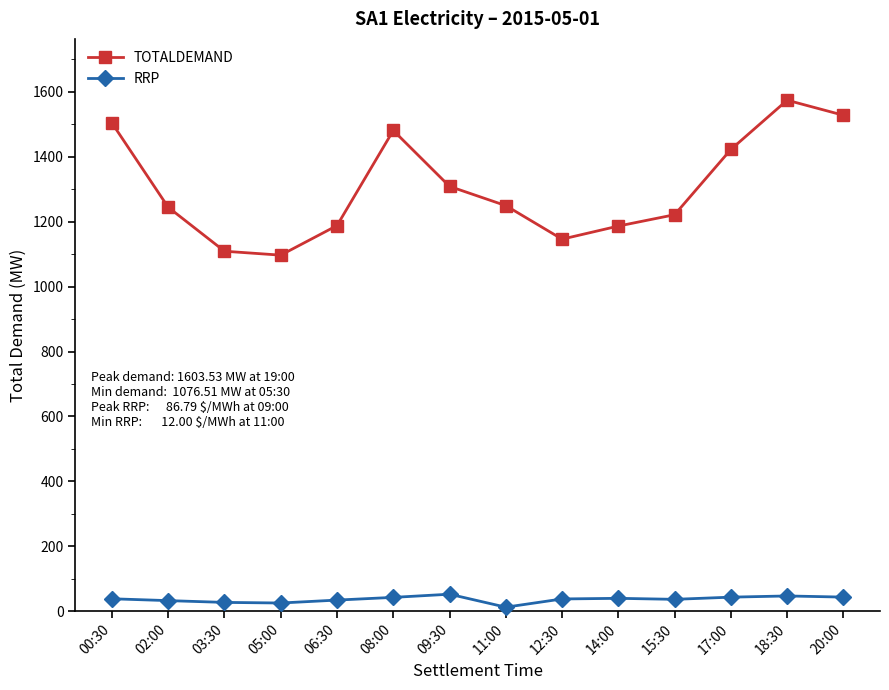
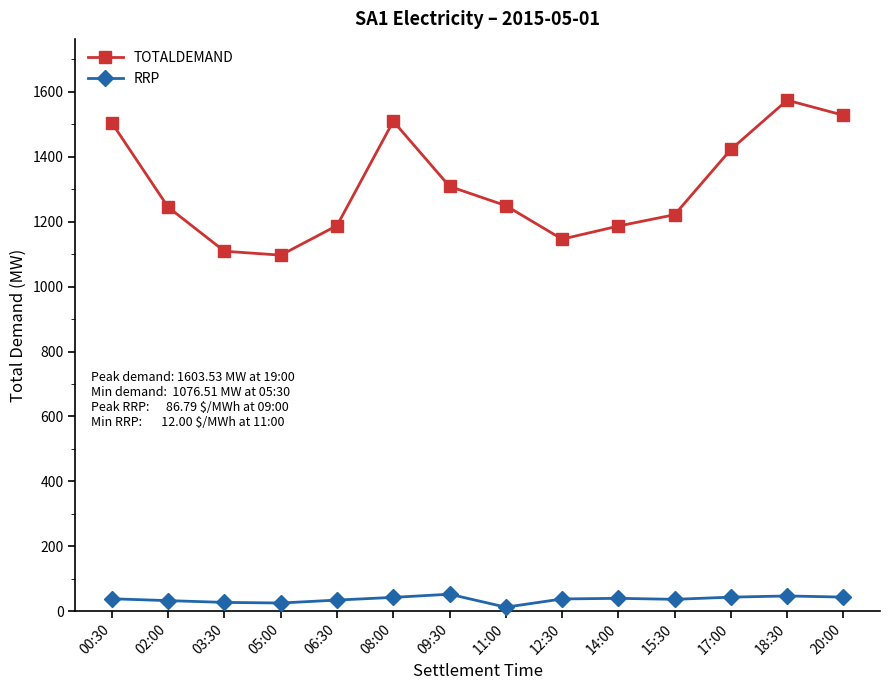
  {
    "TOTALDEMAND": {
      "00:30": 1500,
      "02:00": 1240,
      "03:30": 1110,
      "05:00": 1100,
      "06:30": 1190,
-     "08:00": 1480,
+     "08:00": 1510,
      "09:30": 1310,
      "11:00": 1250,
      "12:30": 1150,
      "14:00": 1190,
      "15:30": 1220,
      "17:00": 1420,
      "18:30": 1570,
      "20:00": 1530
    }
  }
